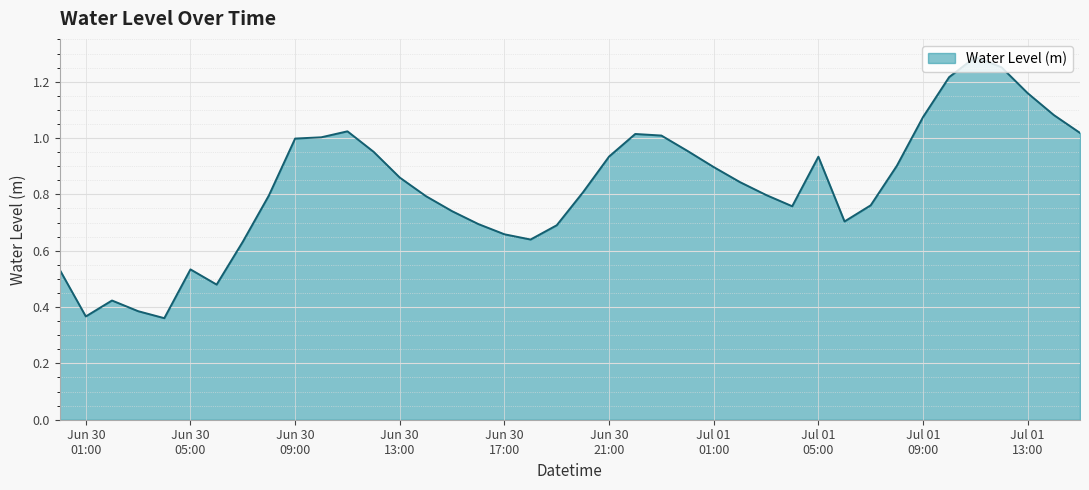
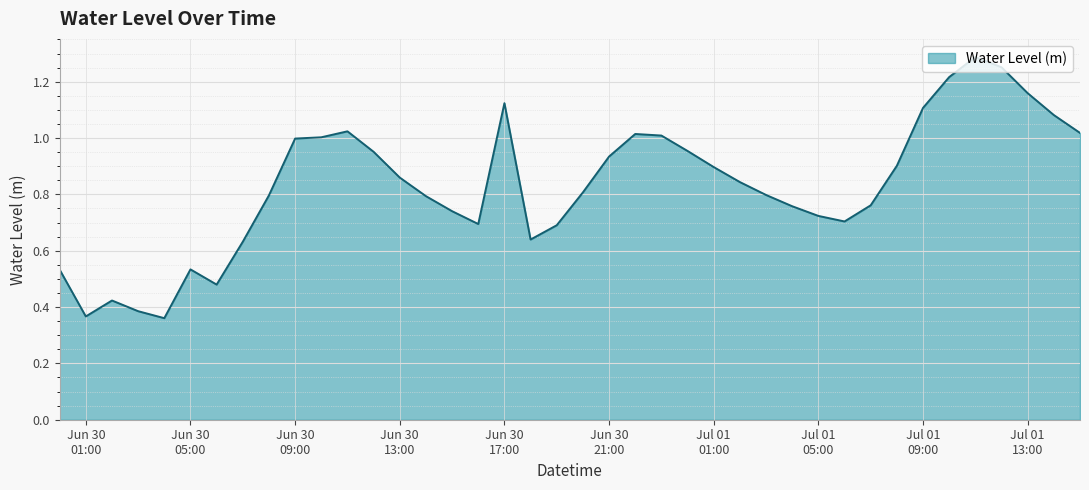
  {
    "Jun 30 01:00": 0.37,
    "Jun 30 05:00": 0.53,
    "Jun 30 09:00": 1.00,
    "Jun 30 13:00": 0.86,
-   "Jun 30 17:00": 0.66,
+   "Jun 30 17:00": 1.12,
    "Jun 30 21:00": 0.93,
    "Jul 01 01:00": 0.90,
-   "Jul 01 05:00": 0.93,
-   "Jul 01 09:00": 1.07,
+   "Jul 01 05:00": 0.72,
+   "Jul 01 09:00": 1.11,
    "Jul 01 13:00": 1.16
  }
